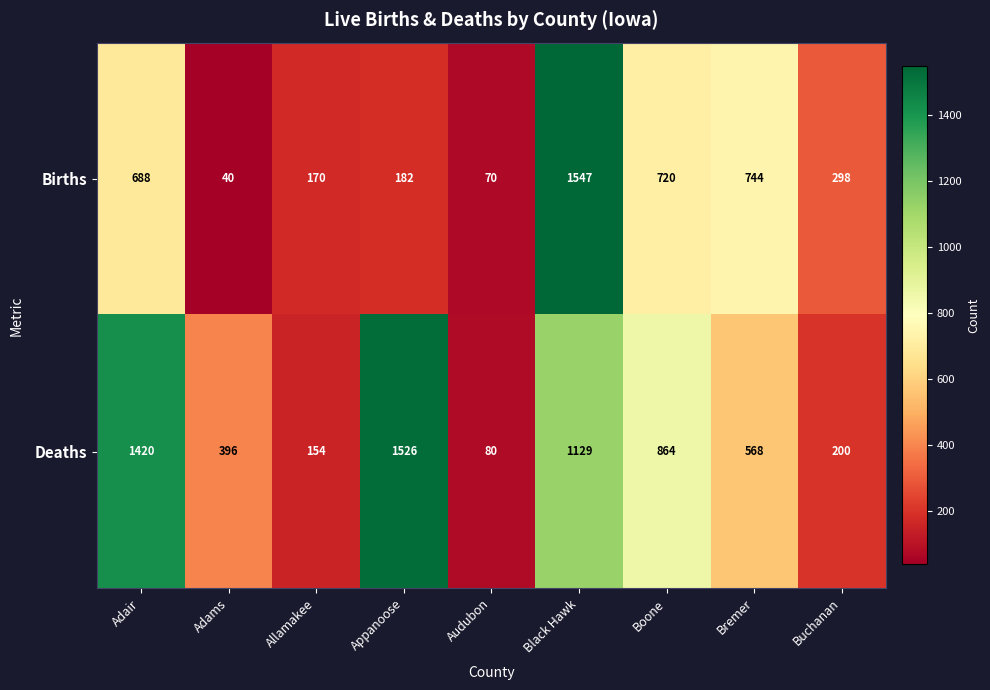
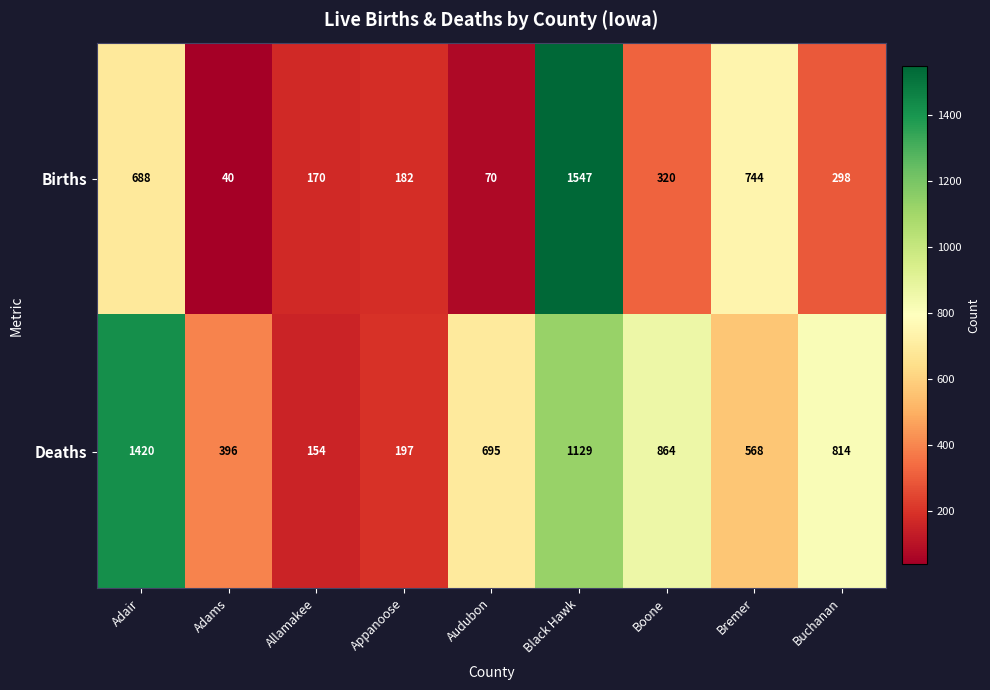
  {
    "Births": {
      "Adair": 688,
      "Adams": 40,
      "Allamakee": 170,
      "Appanoose": 182,
      "Audubon": 70,
      "Black Hawk": 1547,
-     "Boone": 720,
+     "Boone": 320,
      "Bremer": 744,
      "Buchanan": 298
    },
    "Deaths": {
      "Adair": 1420,
      "Adams": 396,
      "Allamakee": 154,
-     "Appanoose": 1526,
-     "Audubon": 80,
+     "Appanoose": 197,
+     "Audubon": 695,
      "Black Hawk": 1129,
      "Boone": 864,
      "Bremer": 568,
-     "Buchanan": 200
+     "Buchanan": 814
    }
  }
